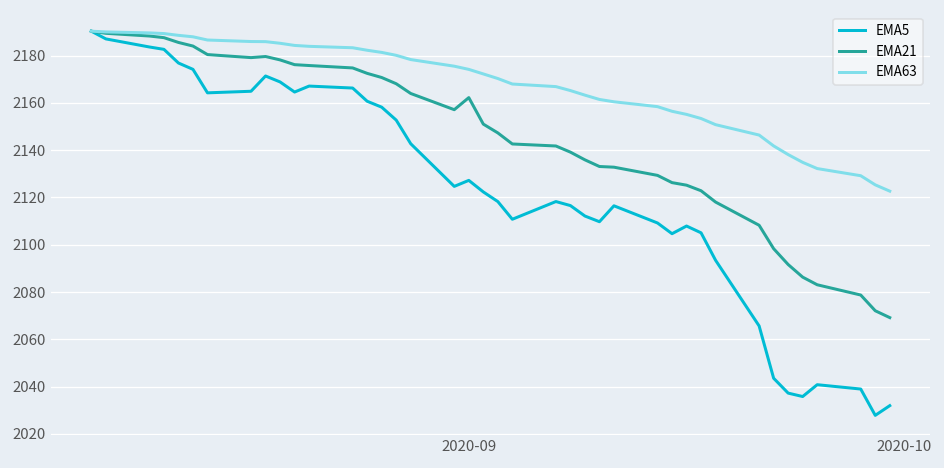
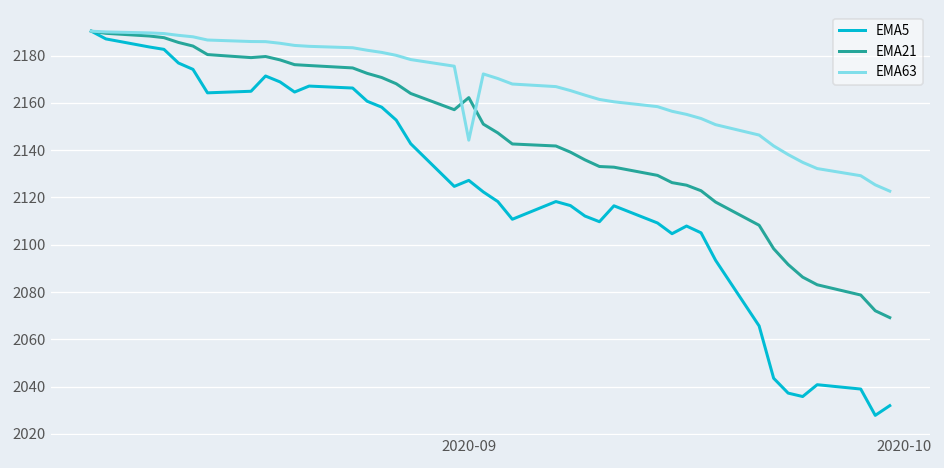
  {
    "EMA5": {
      "2020-09": 2127
    },
    "EMA21": {
      "2020-09": 2162
    },
    "EMA63": {
-     "2020-09": 2174
+     "2020-09": 2144
    }
  }
